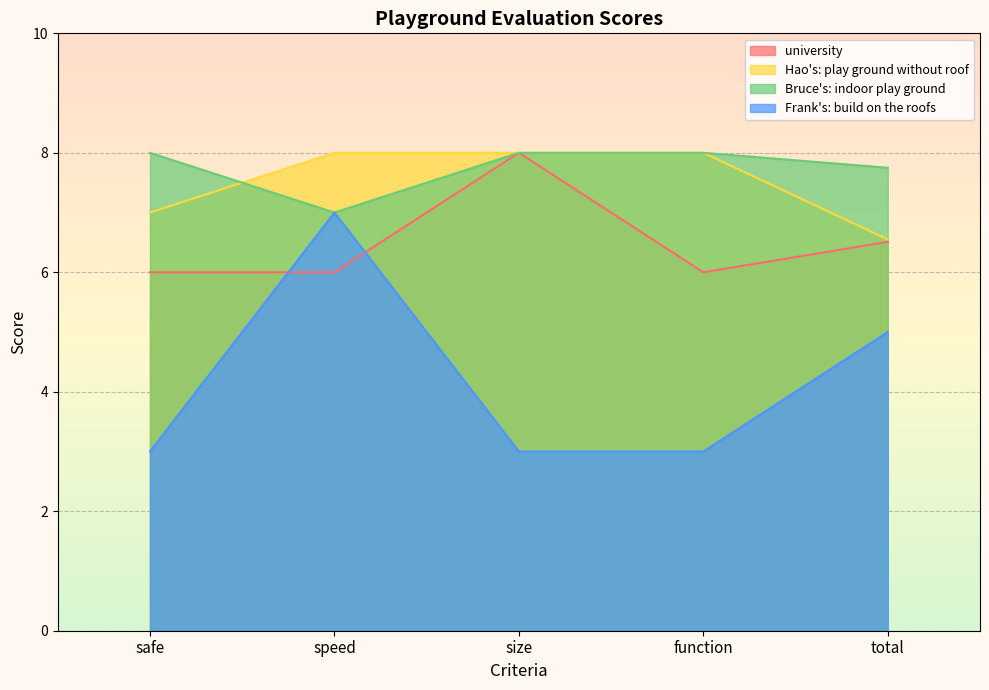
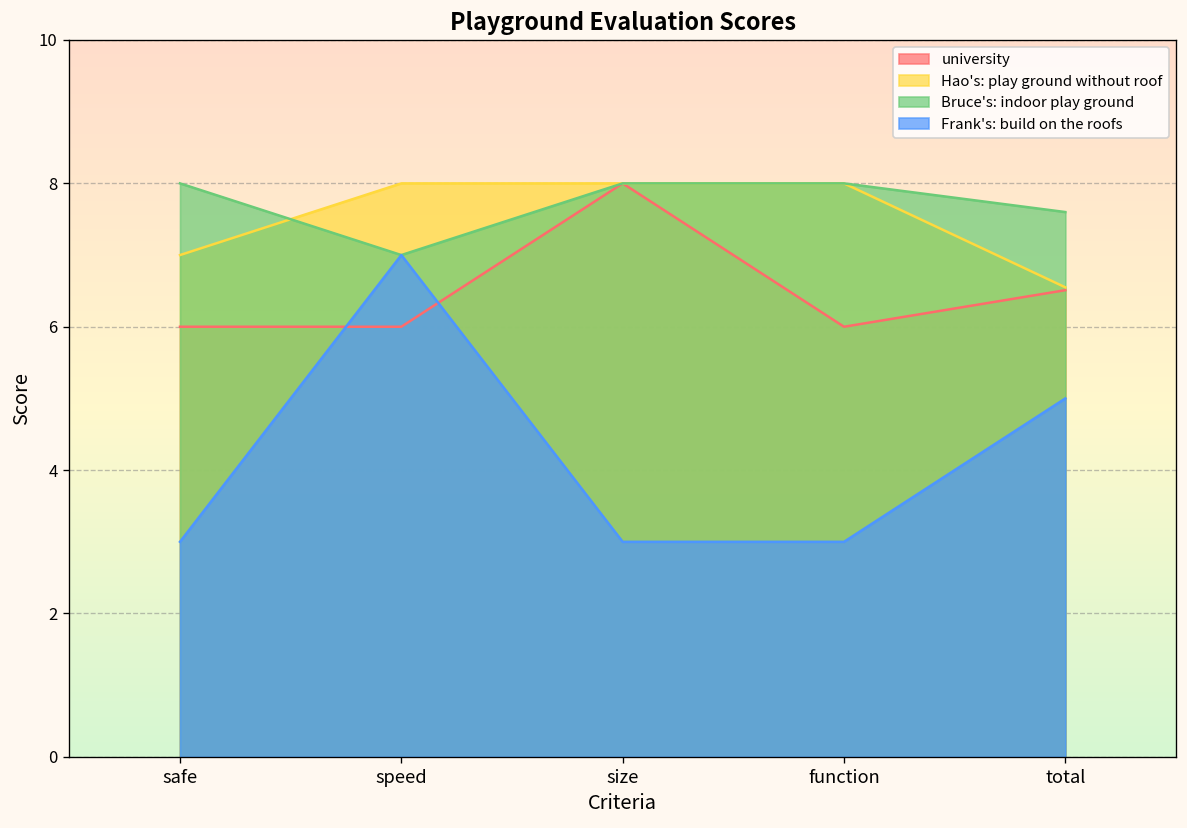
  {
    "university": {
      "safe": 6.0,
      "speed": 6.0,
      "function": 6.0
    },
    "Hao's: play ground without roof": {
      "safe": 7.0,
      "speed": 8.0
    },
    "Bruce's: indoor play ground": {
      "safe": 8.0,
-     "total": 7.8
+     "total": 7.6
    },
    "Frank's: build on the roofs": {
      "safe": 3.0,
      "size": 3.0,
      "function": 3.0,
      "total": 5.0
    }
  }
